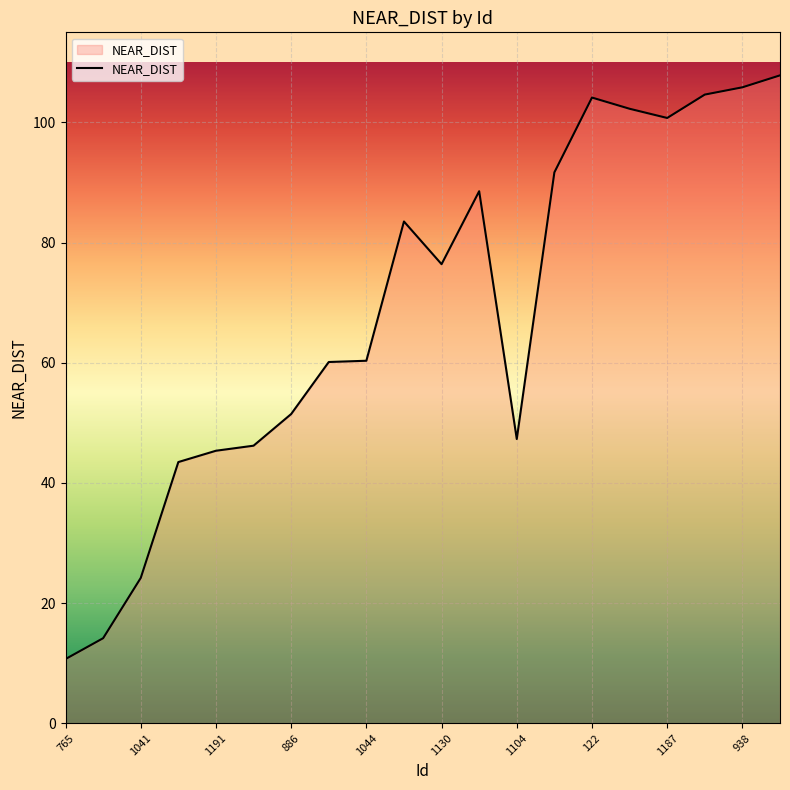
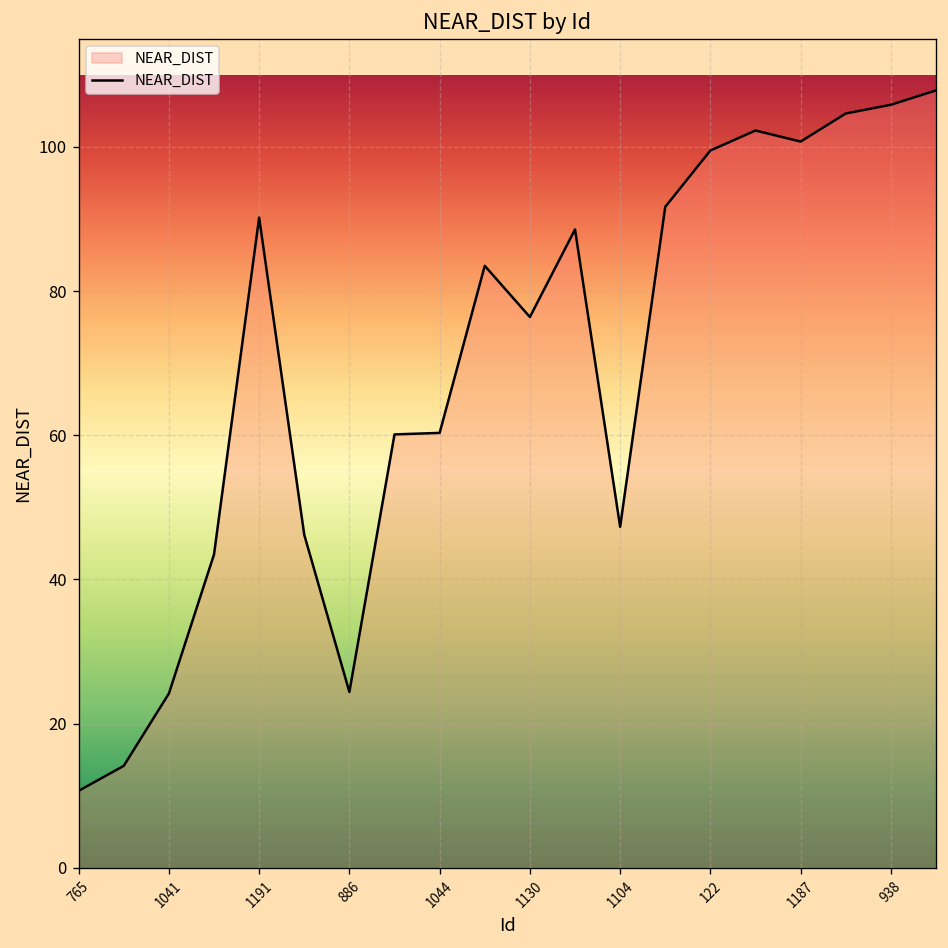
  {
    "765": 11,
    "1041": 24,
-   "1191": 45,
-   "886": 51,
+   "1191": 90,
+   "886": 24,
    "1044": 60,
    "1130": 76,
    "1104": 47,
-   "122": 104,
+   "122": 100,
    "1187": 101,
    "938": 106
  }
